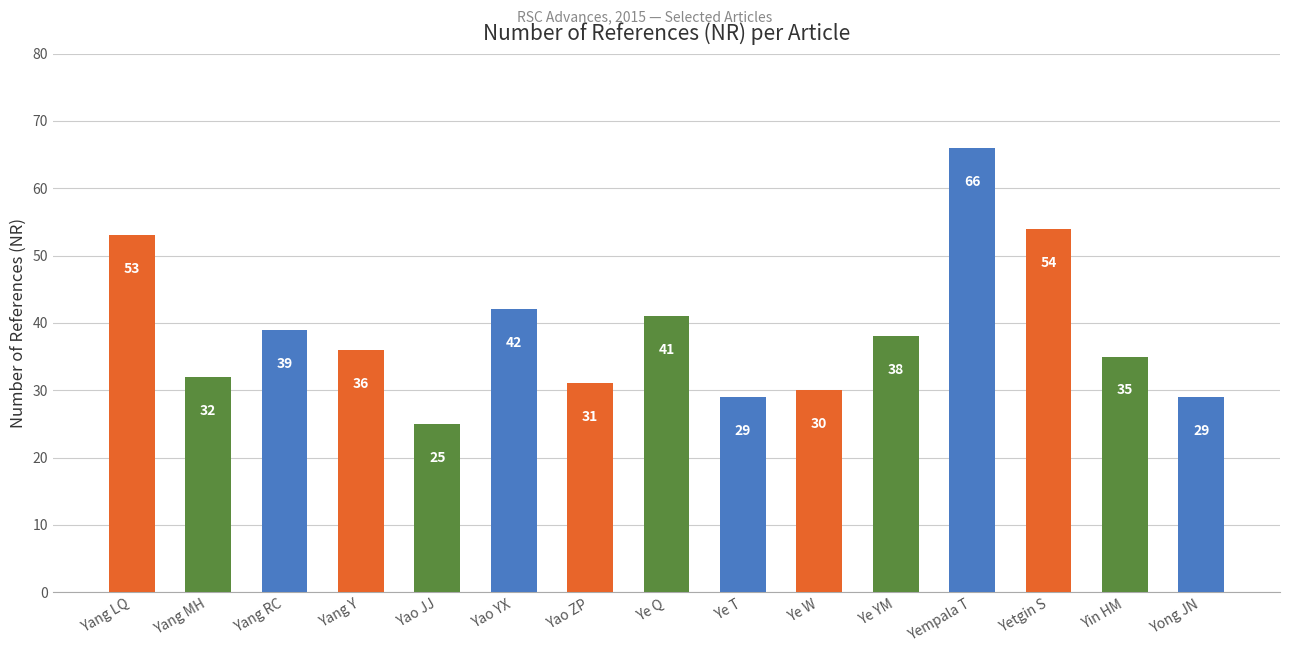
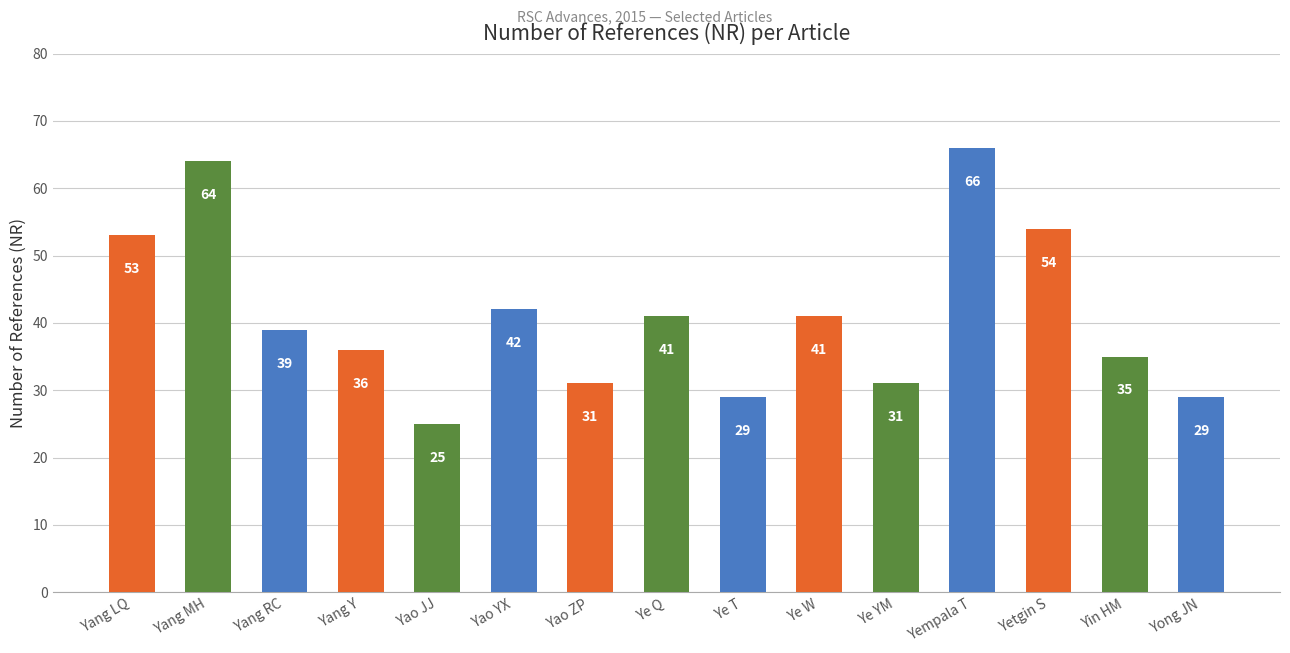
  {
    "Yang LQ": 53,
-   "Yang MH": 32,
+   "Yang MH": 64,
    "Yang RC": 39,
    "Yang Y": 36,
    "Yao JJ": 25,
    "Yao YX": 42,
    "Yao ZP": 31,
    "Ye Q": 41,
    "Ye T": 29,
-   "Ye W": 30,
-   "Ye YM": 38,
+   "Ye W": 41,
+   "Ye YM": 31,
    "Yempala T": 66,
    "Yetgin S": 54,
    "Yin HM": 35,
    "Yong JN": 29
  }
